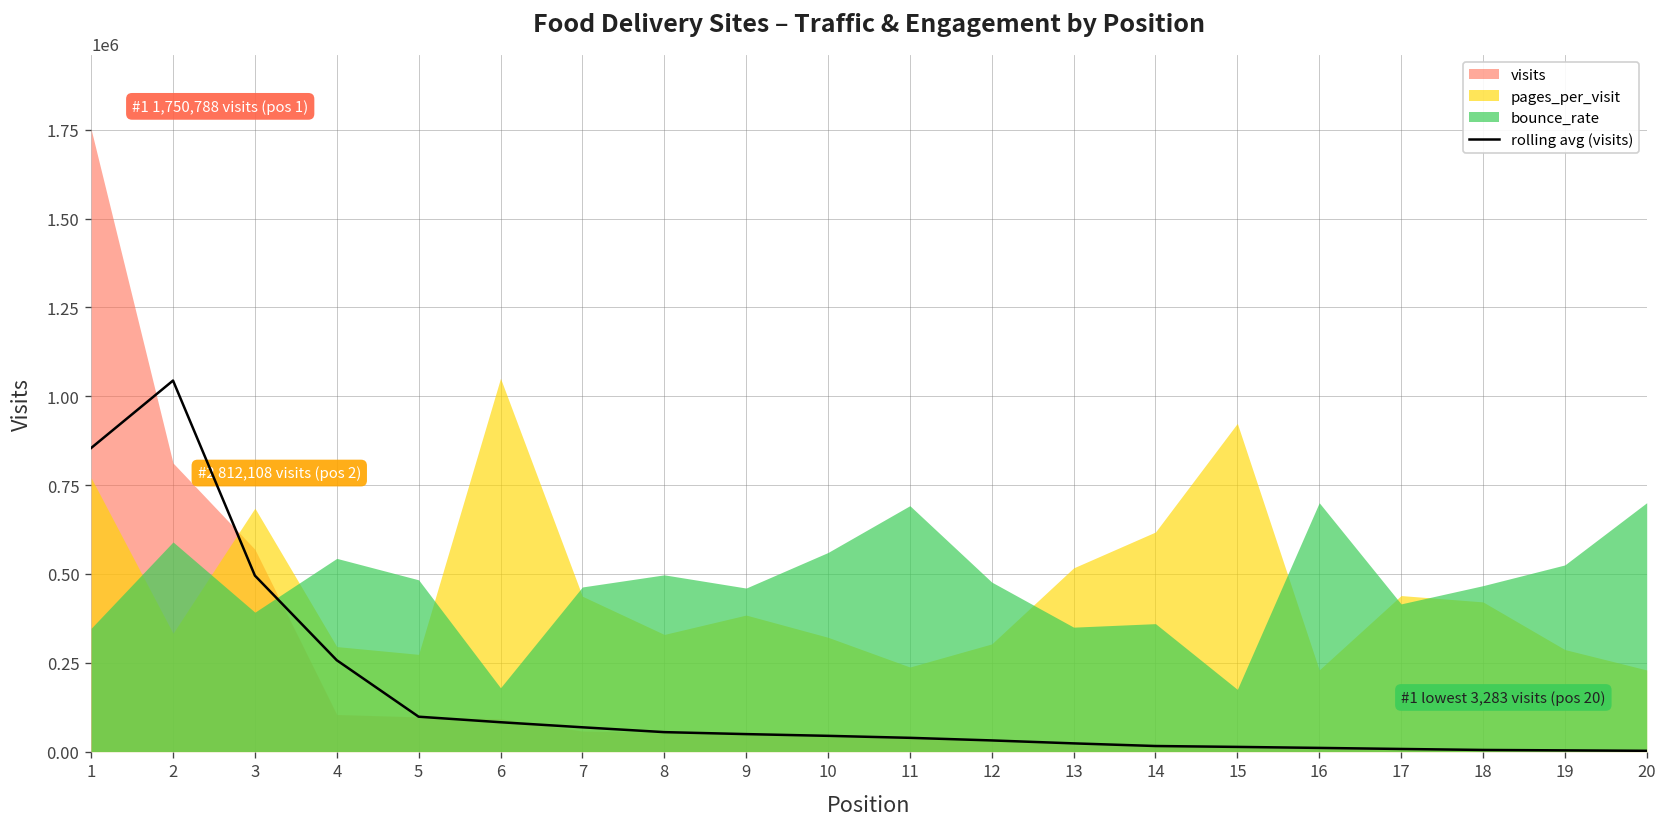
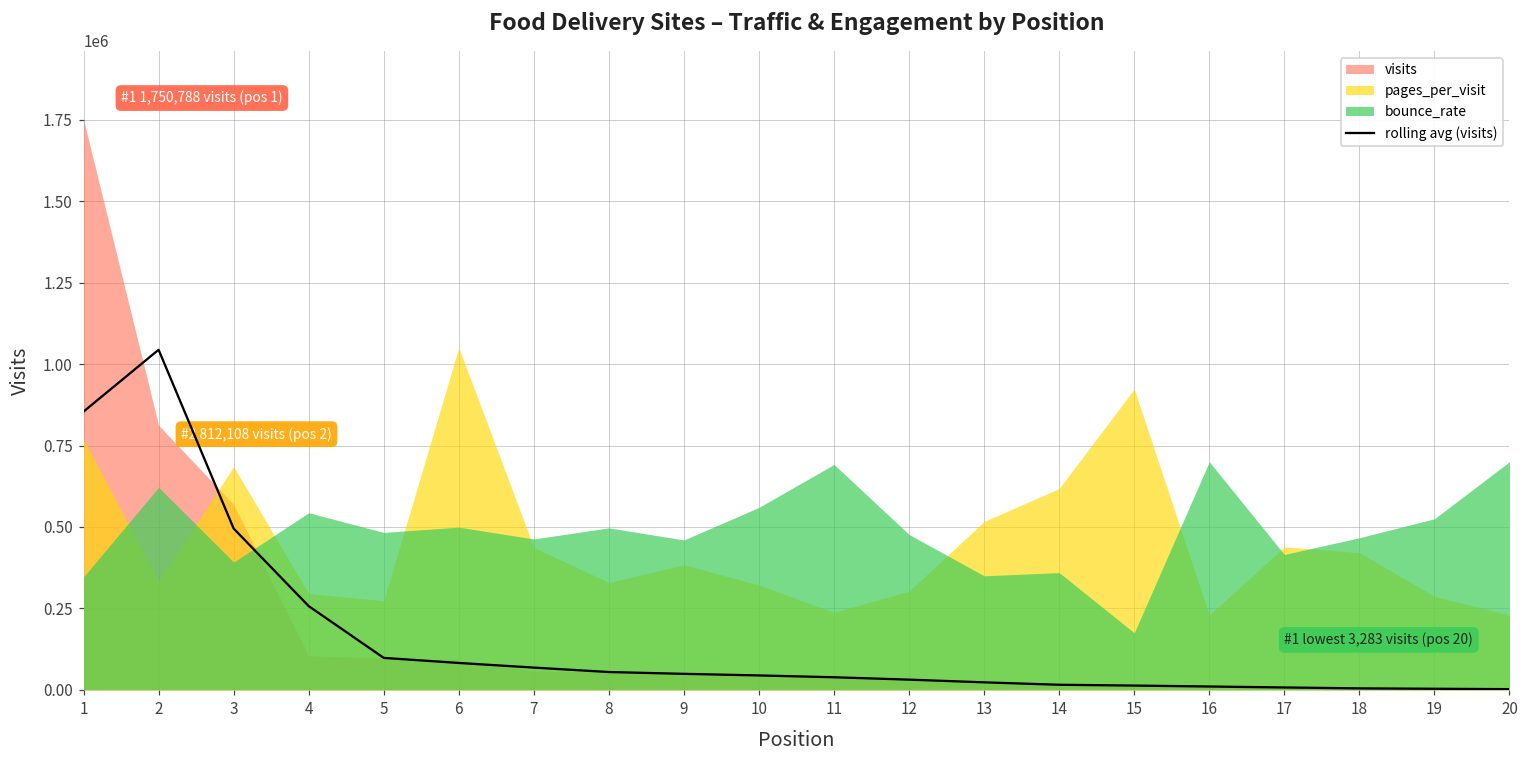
  {
    "rolling avg (visits)": {
      "1": 850000,
      "2": 1040000,
      "3": 500000,
      "4": 260000,
      "6": 80000,
      "7": 70000
    },
    "visits": {
      "1": 1750000,
      "3": 570000,
      "4": 100000,
      "6": 90000,
      "7": 60000
    },
    "pages_per_visit": {
      "1": 770000,
      "2": 330000,
      "3": 690000,
      "4": 300000,
      "5": 270000,
      "6": 1050000,
      "7": 440000,
      "8": 330000,
      "9": 380000,
      "10": 320000,
      "11": 240000,
      "12": 300000,
      "13": 520000,
      "14": 620000,
      "15": 920000,
      "16": 230000,
      "17": 440000,
      "18": 420000,
      "19": 290000,
      "20": 230000
    },
    "bounce_rate": {
      "1": 350000,
-     "2": 590000,
+     "2": 620000,
      "3": 390000,
      "4": 540000,
      "5": 480000,
-     "6": 180000,
+     "6": 500000,
      "7": 460000,
      "8": 500000,
      "9": 460000,
      "10": 560000,
      "11": 690000,
      "12": 480000,
      "13": 350000,
      "14": 360000,
      "15": 180000,
      "16": 700000,
      "17": 420000,
      "18": 470000,
      "19": 530000,
      "20": 700000
    }
  }
